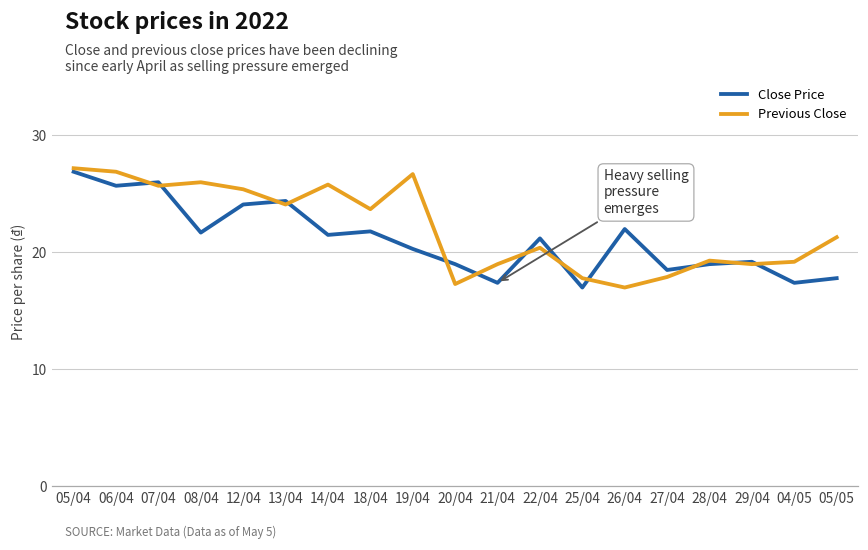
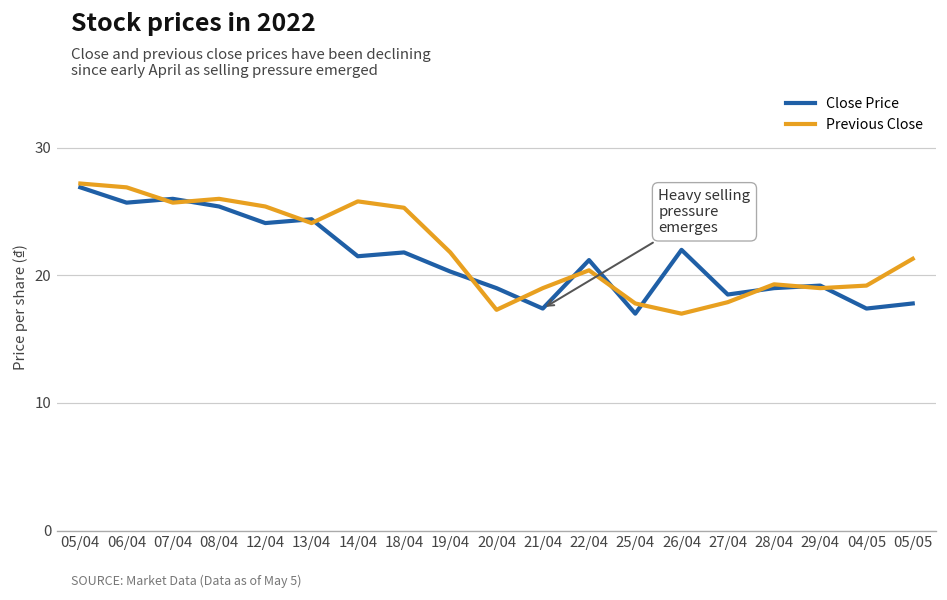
  {
    "Close Price": {
      "05/04": 26.9,
      "06/04": 25.7,
      "07/04": 26.0,
-     "08/04": 21.7,
+     "08/04": 25.4,
      "12/04": 24.1,
      "13/04": 24.4,
      "14/04": 21.5,
      "18/04": 21.8,
      "19/04": 20.3,
      "20/04": 19.0,
      "21/04": 17.4,
      "22/04": 21.2,
      "25/04": 17.0,
      "26/04": 22.0,
      "27/04": 18.5,
      "28/04": 19.0,
      "04/05": 17.4,
      "05/05": 17.8
    },
    "Previous Close": {
      "05/04": 27.2,
      "06/04": 26.9,
      "07/04": 25.7,
      "08/04": 26.0,
      "12/04": 25.4,
      "13/04": 24.1,
      "14/04": 25.8,
-     "18/04": 23.7,
-     "19/04": 26.7,
+     "18/04": 25.3,
+     "19/04": 21.8,
      "20/04": 17.3,
      "21/04": 19.0,
      "22/04": 20.4,
      "25/04": 17.8,
      "26/04": 17.0,
      "27/04": 17.9,
      "28/04": 19.3,
      "04/05": 19.2,
      "05/05": 21.3
    }
  }
